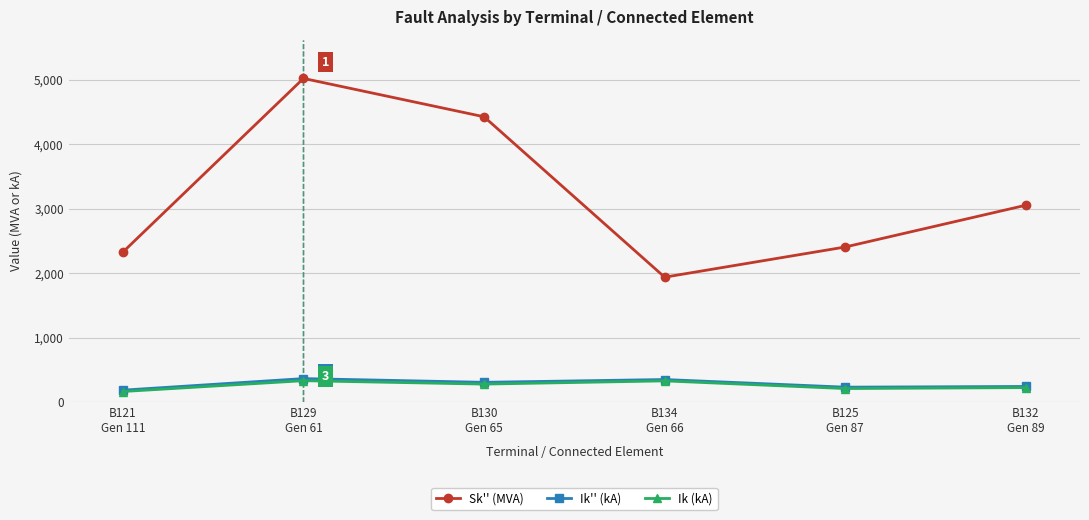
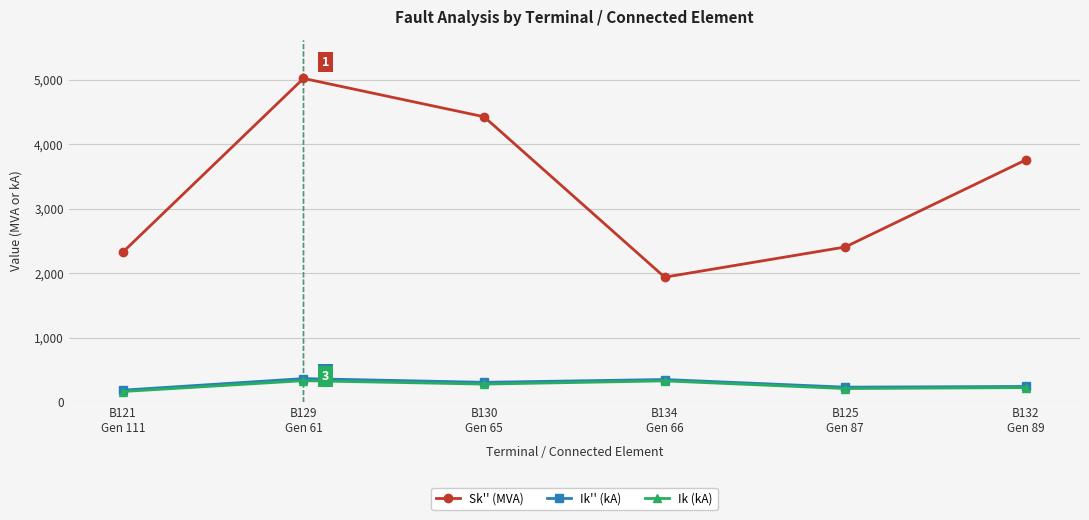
  {
    "Sk'' (MVA)": {
      "B121 Gen 111": "2,300",
      "B130 Gen 65": "4,400",
      "B134 Gen 66": "1,900",
      "B125 Gen 87": "2,400",
-     "B132 Gen 89": "3,100"
+     "B132 Gen 89": "3,800"
    }
  }
